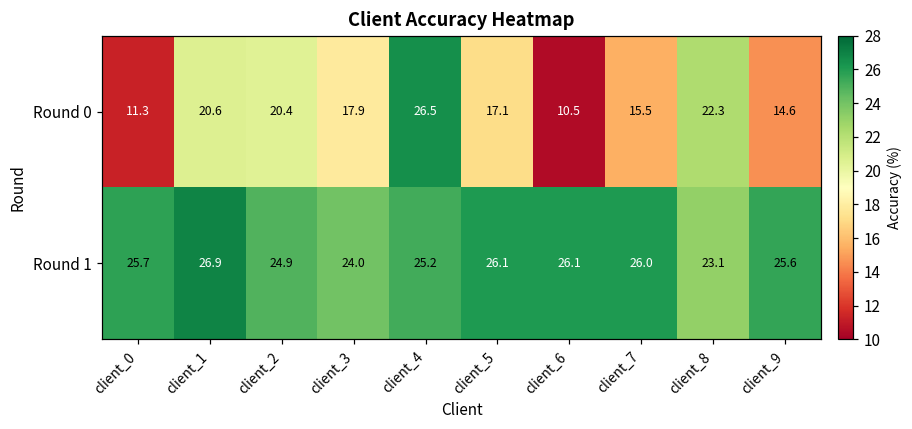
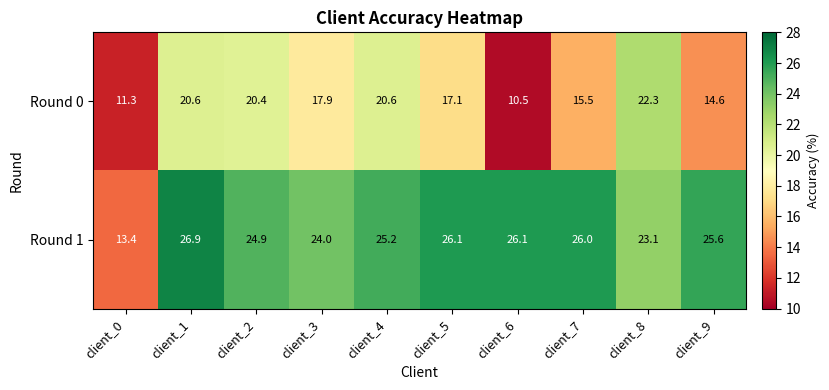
  {
    "Round 0": {
      "client_0": 11.3,
      "client_1": 20.6,
      "client_2": 20.4,
      "client_3": 17.9,
-     "client_4": 26.5,
+     "client_4": 20.6,
      "client_5": 17.1,
      "client_6": 10.5,
      "client_7": 15.5,
      "client_8": 22.3,
      "client_9": 14.6
    },
    "Round 1": {
-     "client_0": 25.7,
+     "client_0": 13.4,
      "client_1": 26.9,
      "client_2": 24.9,
      "client_3": 24.0,
      "client_4": 25.2,
      "client_5": 26.1,
      "client_6": 26.1,
      "client_7": 26.0,
      "client_8": 23.1,
      "client_9": 25.6
    }
  }
